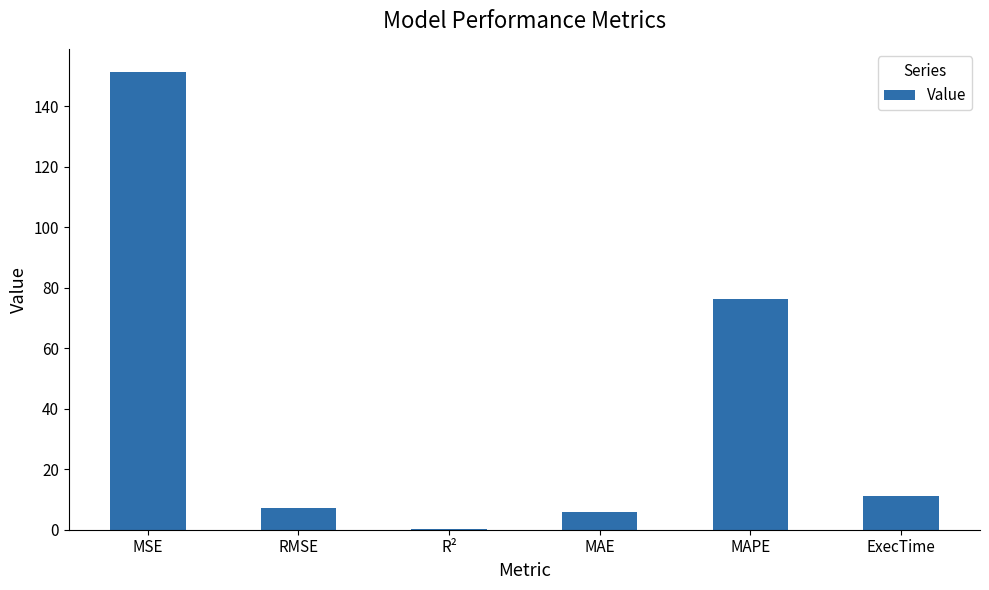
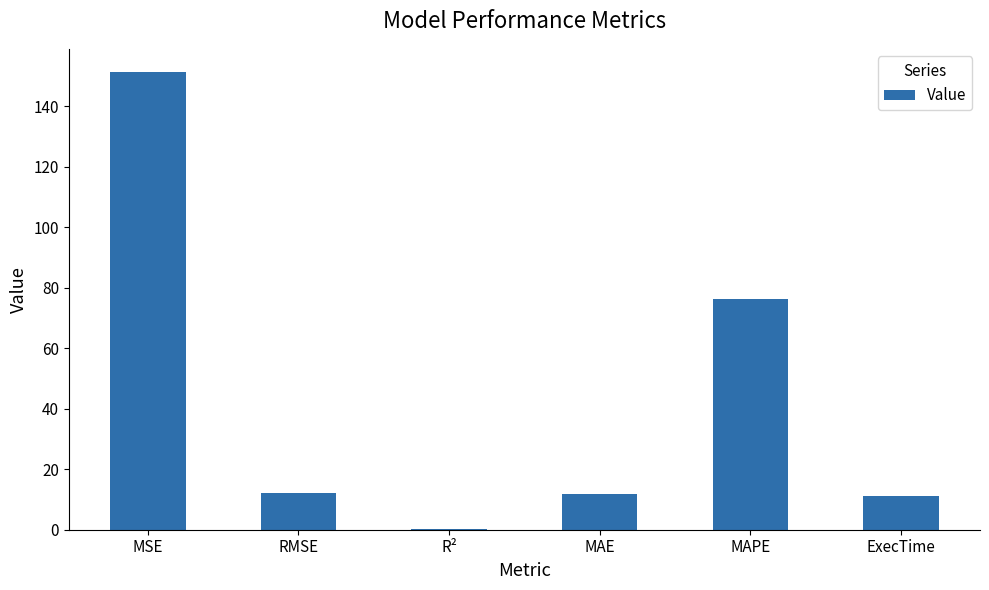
  {
    "MSE": 151,
-   "RMSE": 7,
-   "MAE": 6,
+   "RMSE": 12,
+   "MAE": 12,
    "MAPE": 76,
    "ExecTime": 11
  }
